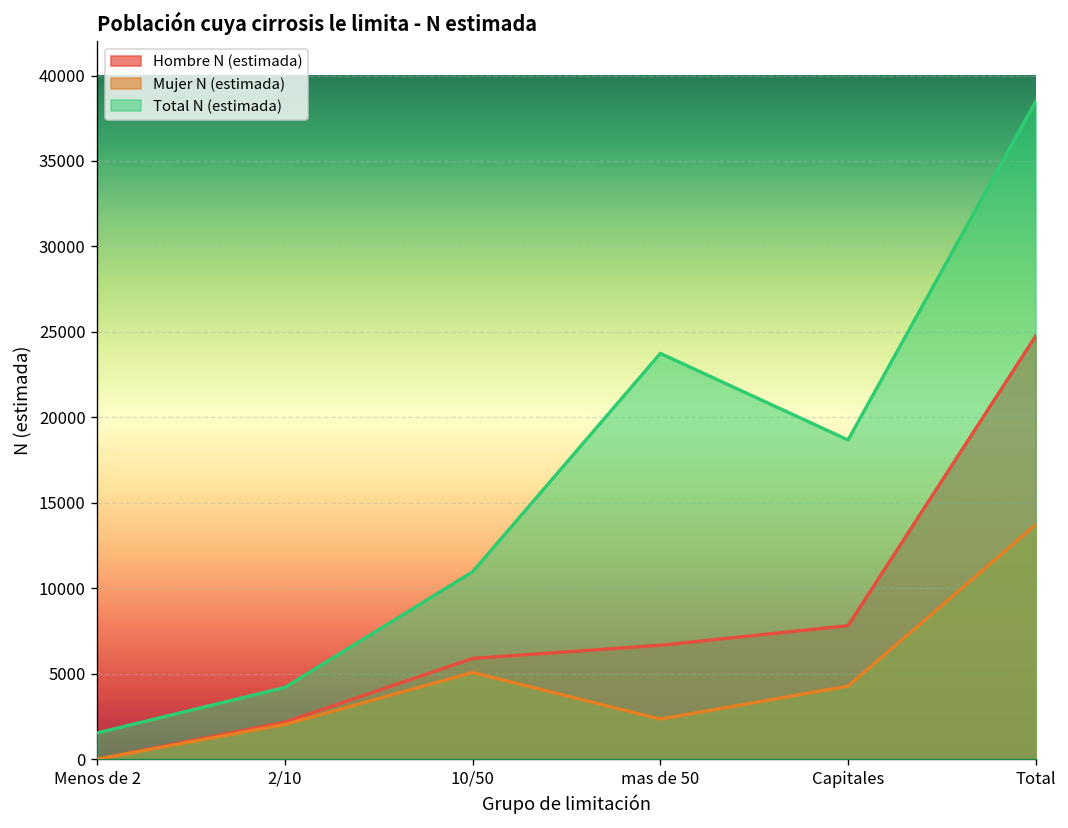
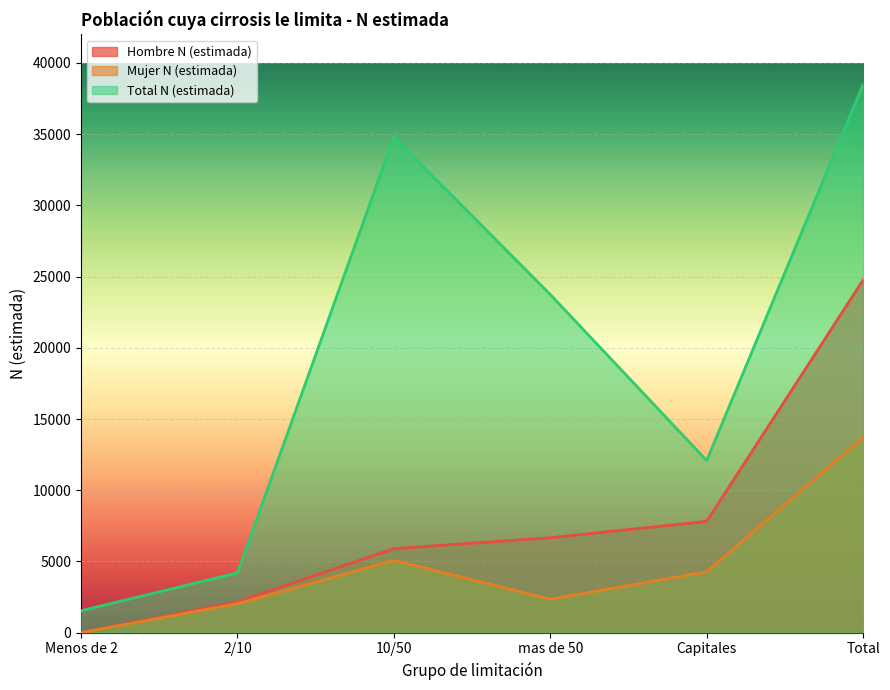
  {
    "Total N (estimada)": {
      "Menos de 2": 1500,
      "2/10": 4200,
-     "10/50": 11000,
+     "10/50": 34800,
      "mas de 50": 23700,
-     "Capitales": 18700,
+     "Capitales": 12100,
      "Total": 38500
    }
  }
